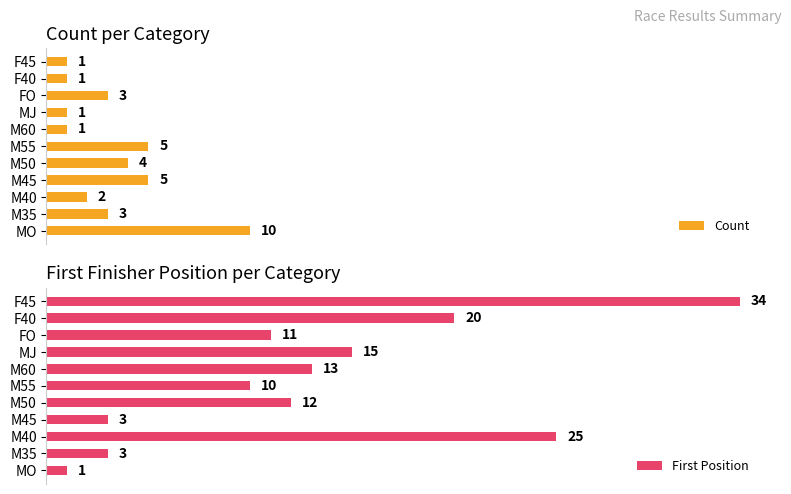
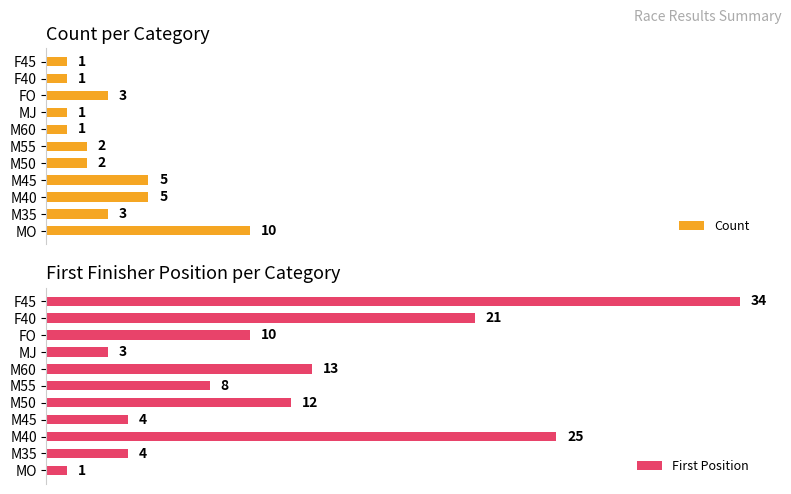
  {
    "Count per Category": {
-     "M55": 5,
-     "M50": 4,
-     "M40": 2
+     "M55": 2,
+     "M50": 2,
+     "M40": 5
    },
    "First Finisher Position per Category": {
-     "F40": 20,
-     "FO": 11,
-     "MJ": 15,
-     "M55": 10,
-     "M45": 3,
-     "M35": 3
+     "F40": 21,
+     "FO": 10,
+     "MJ": 3,
+     "M55": 8,
+     "M45": 4,
+     "M35": 4
    }
  }
